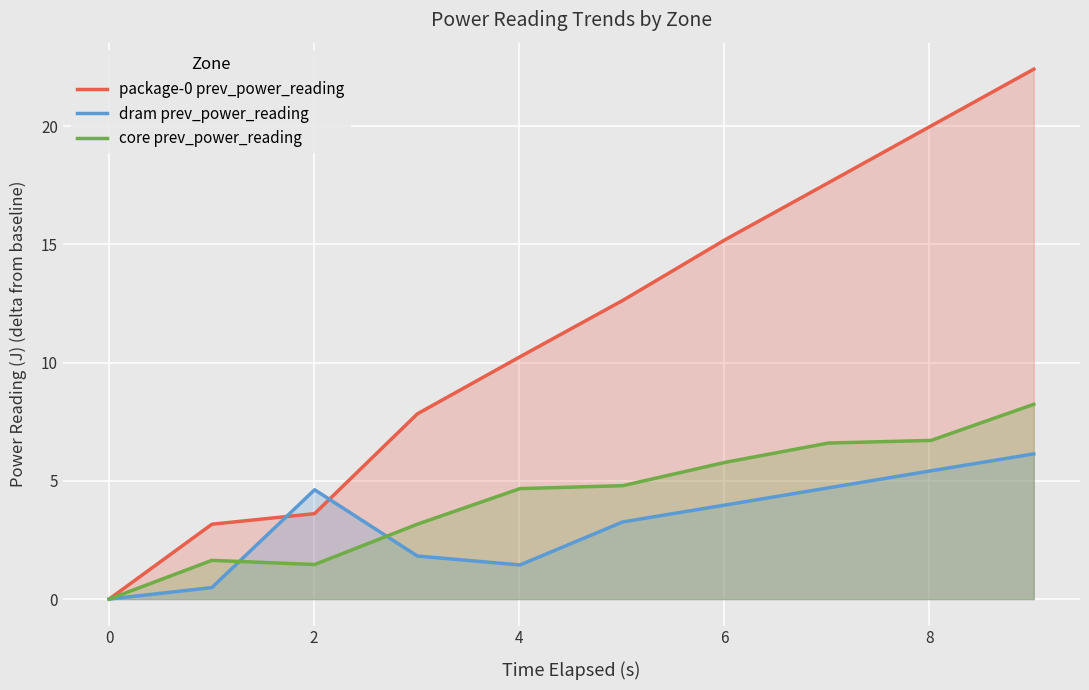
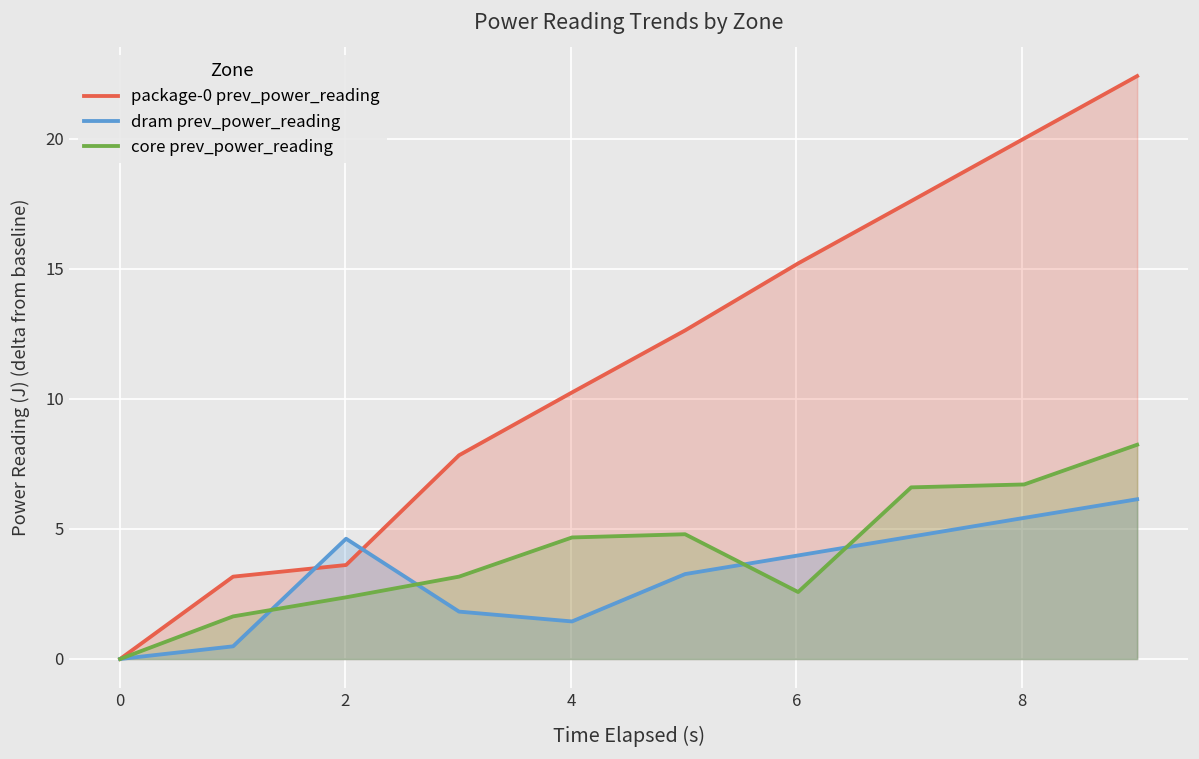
  {
    "package-0 prev_power_reading": {
      "2": 3.6,
      "4": 10.2,
      "6": 15.2,
      "8": 20.0
    },
    "dram prev_power_reading": {
      "2": 4.6,
      "4": 1.4,
      "6": 4.0,
      "8": 5.4
    },
    "core prev_power_reading": {
-     "2": 1.5,
+     "2": 2.4,
      "4": 4.7,
-     "6": 5.8,
+     "6": 2.6,
      "8": 6.7
    }
  }
